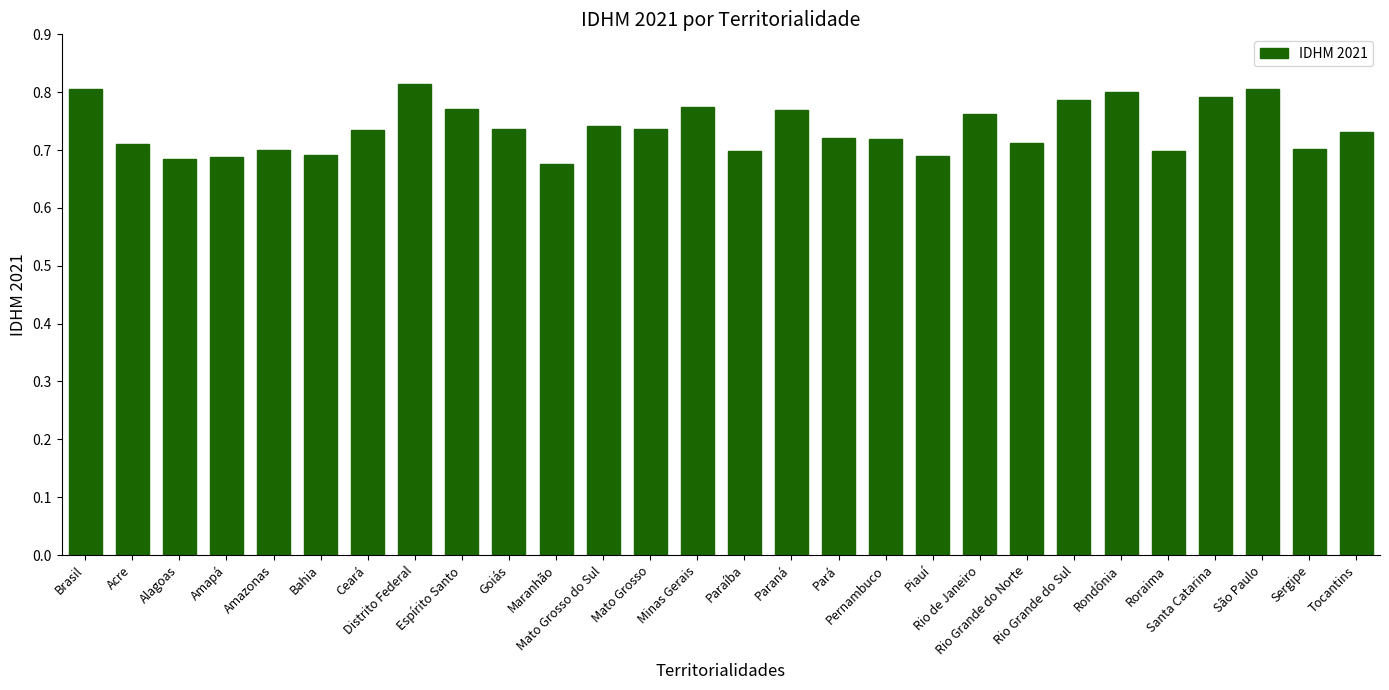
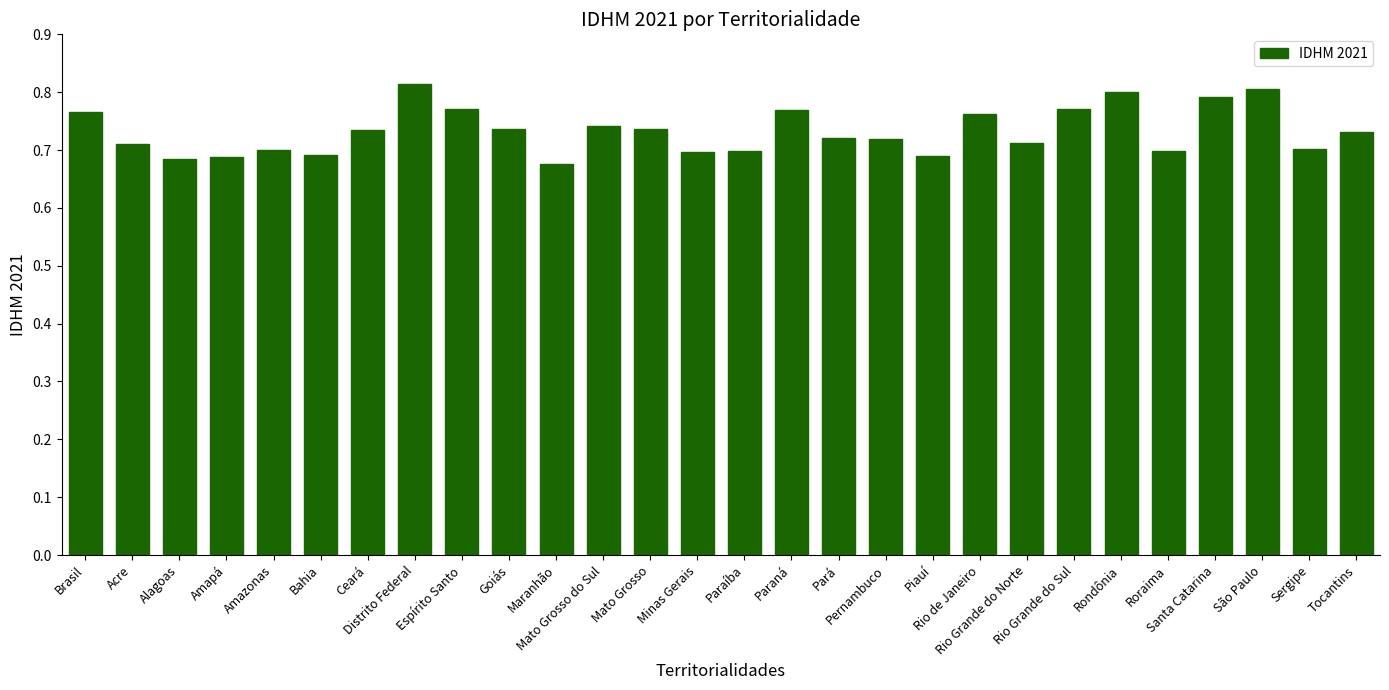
  {
-   "Brasil": 0.81,
+   "Brasil": 0.77,
    "Acre": 0.71,
    "Alagoas": 0.68,
    "Amapá": 0.69,
    "Amazonas": 0.70,
    "Bahia": 0.69,
    "Ceará": 0.73,
    "Distrito Federal": 0.81,
    "Espírito Santo": 0.77,
    "Goiás": 0.74,
    "Maranhão": 0.68,
    "Mato Grosso do Sul": 0.74,
    "Mato Grosso": 0.74,
-   "Minas Gerais": 0.77,
+   "Minas Gerais": 0.70,
    "Paraíba": 0.70,
    "Paraná": 0.77,
    "Pará": 0.72,
    "Pernambuco": 0.72,
    "Piauí": 0.69,
    "Rio de Janeiro": 0.76,
    "Rio Grande do Norte": 0.71,
-   "Rio Grande do Sul": 0.79,
+   "Rio Grande do Sul": 0.77,
    "Rondônia": 0.80,
    "Roraima": 0.70,
    "Santa Catarina": 0.79,
    "São Paulo": 0.81,
    "Sergipe": 0.70,
    "Tocantins": 0.73
  }
